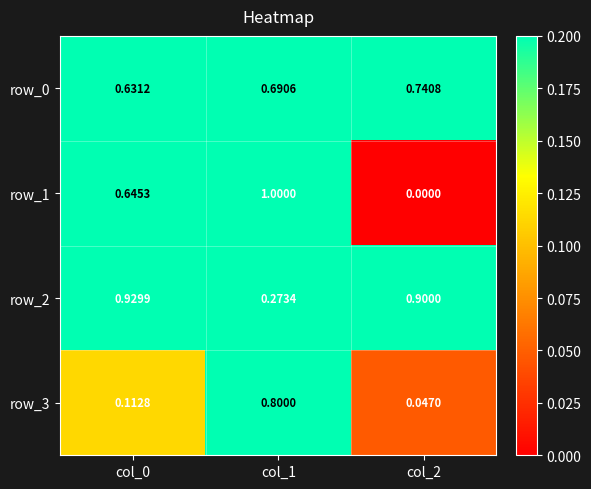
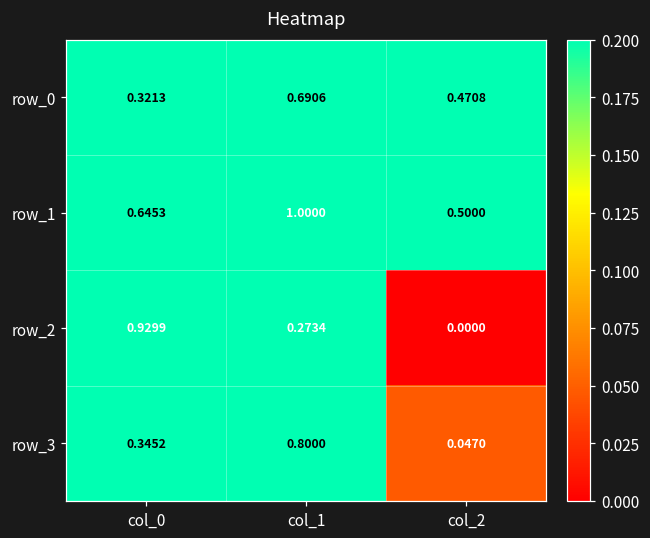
  {
    "row_0": {
-     "col_0": 0.6312,
+     "col_0": 0.3213,
      "col_1": 0.6906,
-     "col_2": 0.7408
+     "col_2": 0.4708
    },
    "row_1": {
      "col_0": 0.6453,
      "col_1": 1.0000,
-     "col_2": 0.0000
+     "col_2": 0.5000
    },
    "row_2": {
      "col_0": 0.9299,
      "col_1": 0.2734,
-     "col_2": 0.9000
+     "col_2": 0.0000
    },
    "row_3": {
-     "col_0": 0.1128,
+     "col_0": 0.3452,
      "col_1": 0.8000,
      "col_2": 0.0470
    }
  }
